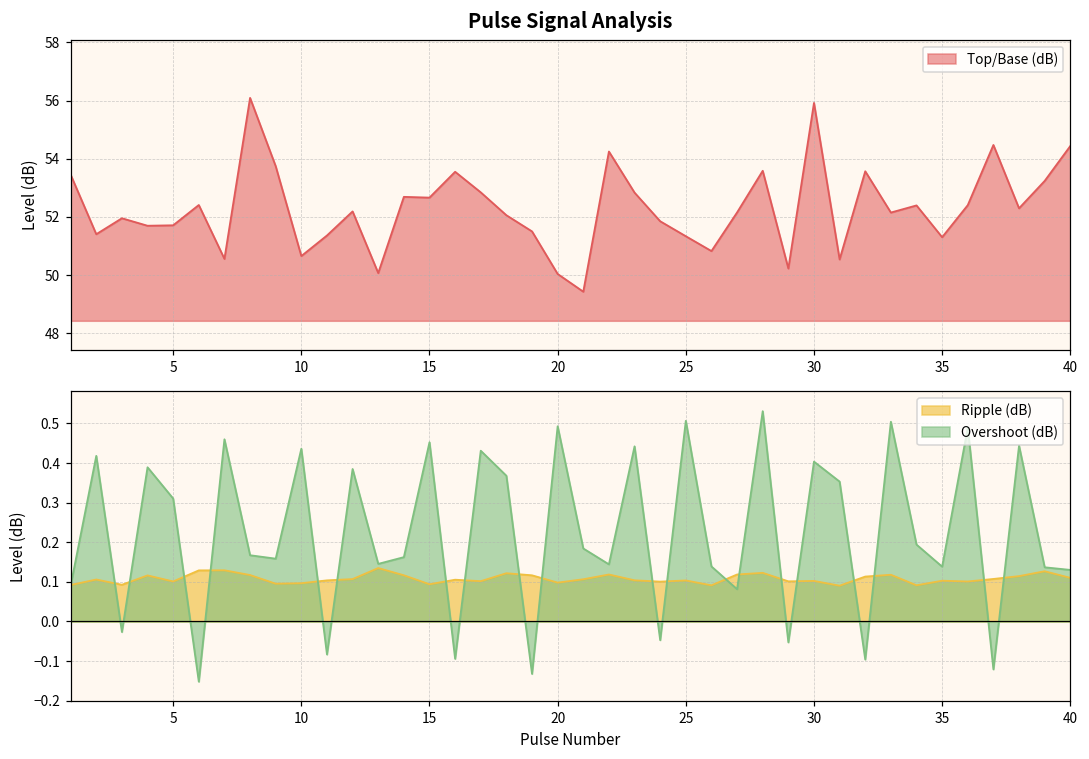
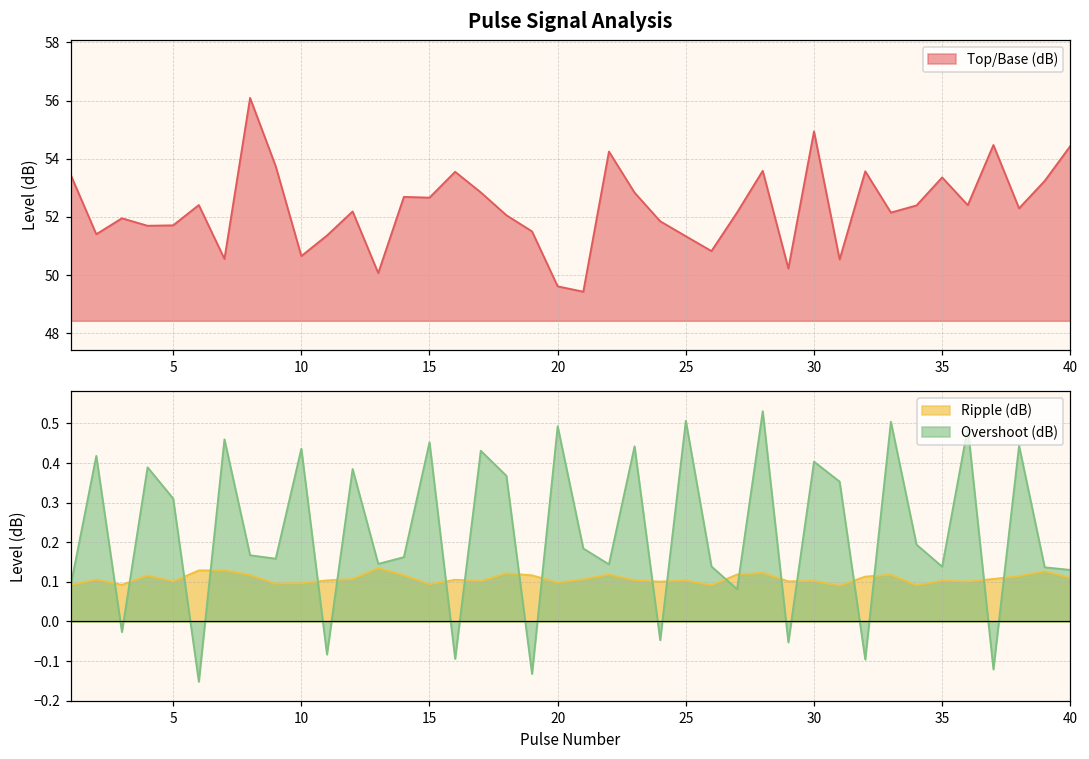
  {
    "Pulse Signal Analysis": {
      "5": 51.7,
      "10": 50.7,
      "15": 52.7,
-     "20": 50.0,
+     "20": 49.6,
      "25": 51.3,
-     "30": 55.9,
-     "35": 51.3,
+     "30": 54.9,
+     "35": 53.4,
      "40": 54.4
    }
  }
